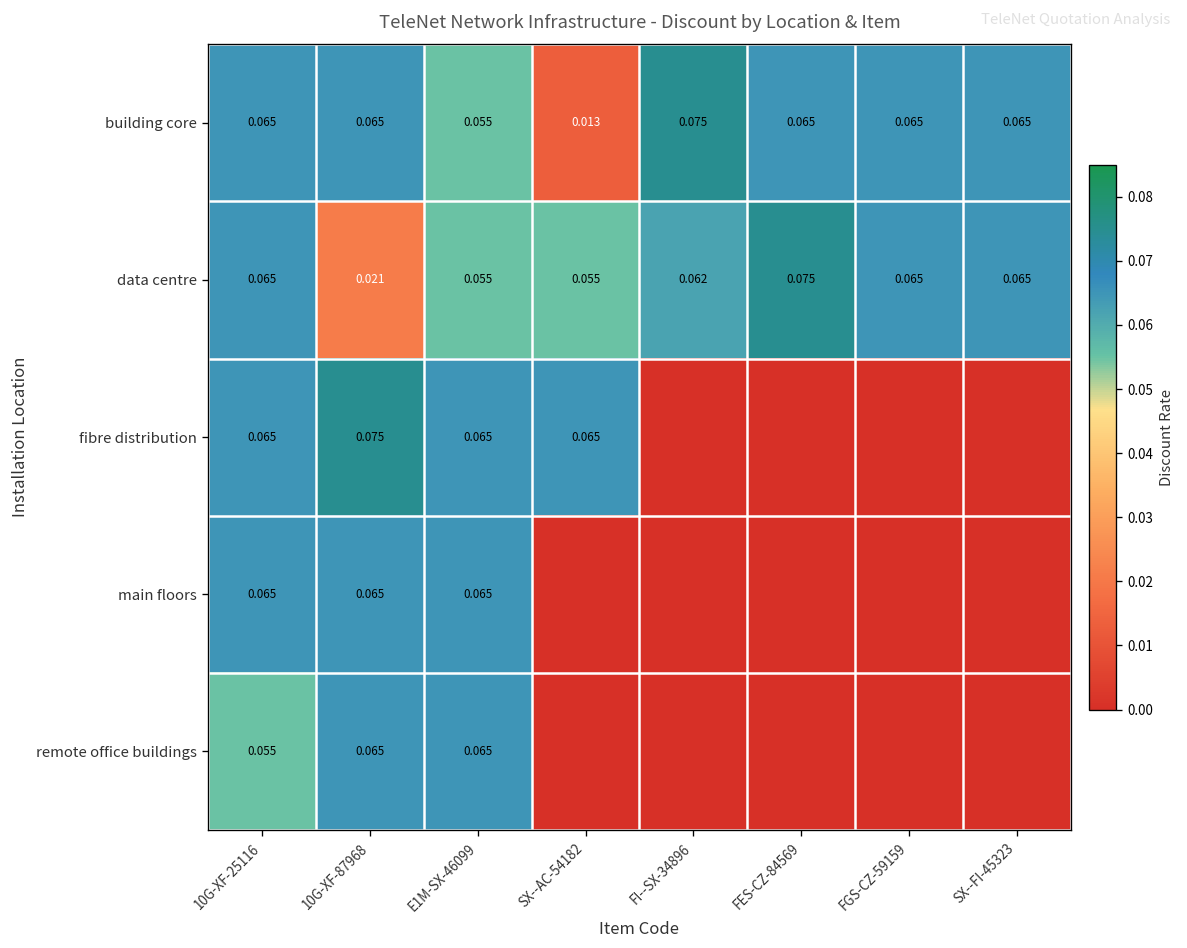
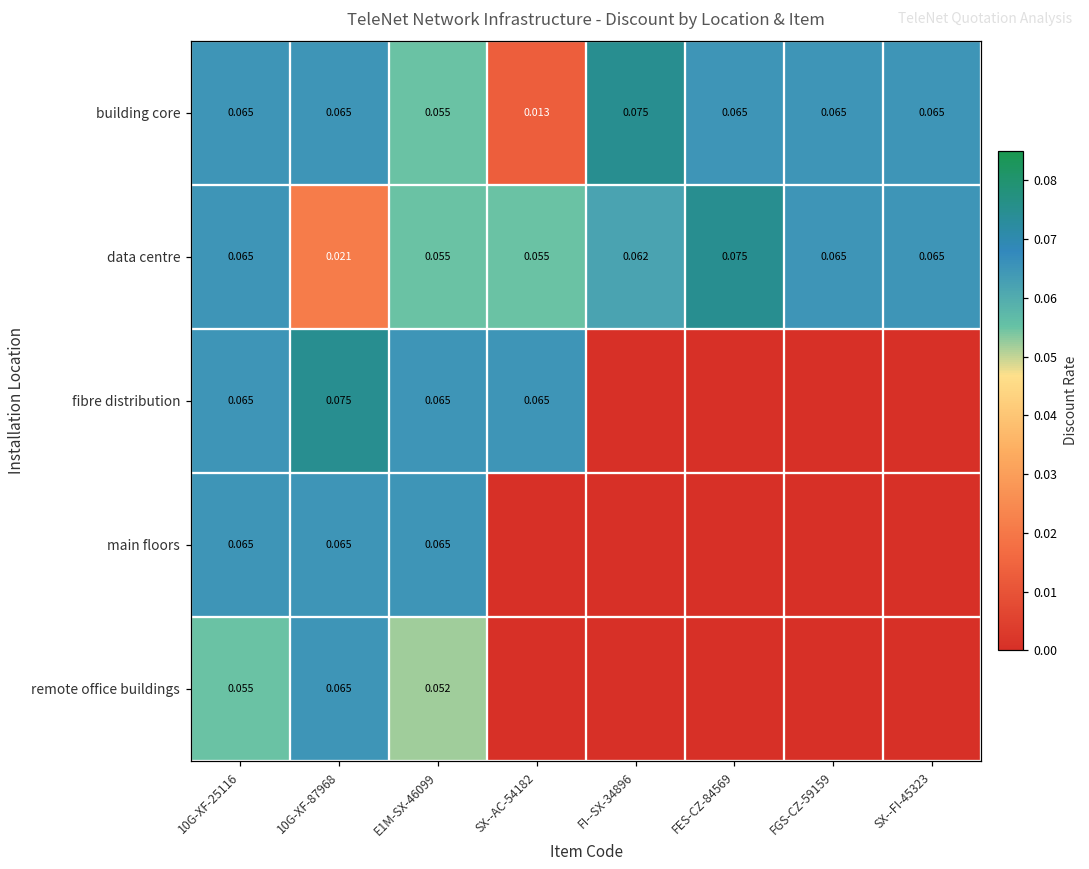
  {
    "building core": {
      "10G-XF-25116": 0.065,
      "10G-XF-87968": 0.065,
      "E1M-SX-46099": 0.055,
      "SX--AC-54182": 0.013,
      "FI--SX-34896": 0.075,
      "FES-CZ-84569": 0.065,
      "FGS-CZ-59159": 0.065,
      "SX--FI-45323": 0.065
    },
    "data centre": {
      "10G-XF-25116": 0.065,
      "10G-XF-87968": 0.021,
      "E1M-SX-46099": 0.055,
      "SX--AC-54182": 0.055,
      "FI--SX-34896": 0.062,
      "FES-CZ-84569": 0.075,
      "FGS-CZ-59159": 0.065,
      "SX--FI-45323": 0.065
    },
    "fibre distribution": {
      "10G-XF-25116": 0.065,
      "10G-XF-87968": 0.075,
      "E1M-SX-46099": 0.065,
      "SX--AC-54182": 0.065
    },
    "main floors": {
      "10G-XF-25116": 0.065,
      "10G-XF-87968": 0.065,
      "E1M-SX-46099": 0.065
    },
    "remote office buildings": {
      "10G-XF-25116": 0.055,
      "10G-XF-87968": 0.065,
-     "E1M-SX-46099": 0.065
+     "E1M-SX-46099": 0.052
    }
  }
